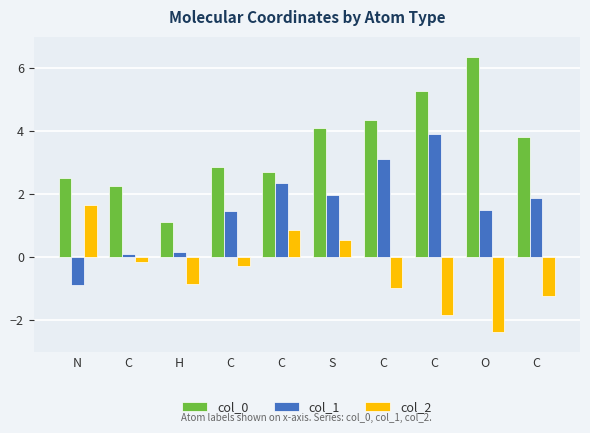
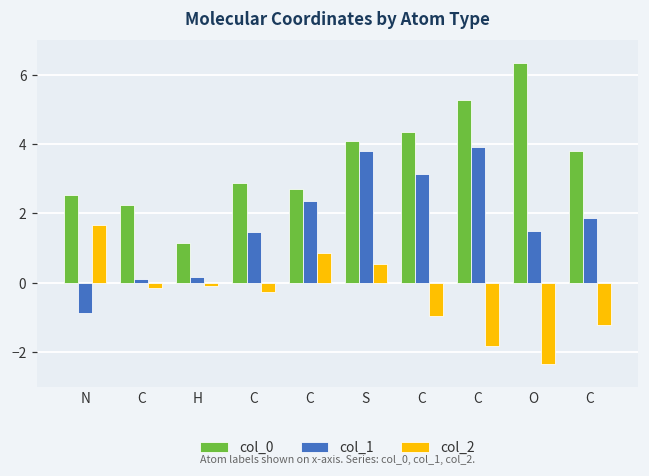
  {
    "col_0": {
      "N": 2.5,
      "H": 1.1,
      "S": 4.1,
      "O": 6.4
    },
    "col_1": {
      "N": -0.9,
      "H": 0.2,
-     "S": 2.0,
+     "S": 3.8,
      "O": 1.5
    },
    "col_2": {
      "N": 1.7,
-     "H": -0.8,
+     "H": -0.1,
      "S": 0.5,
      "O": -2.4
    }
  }
